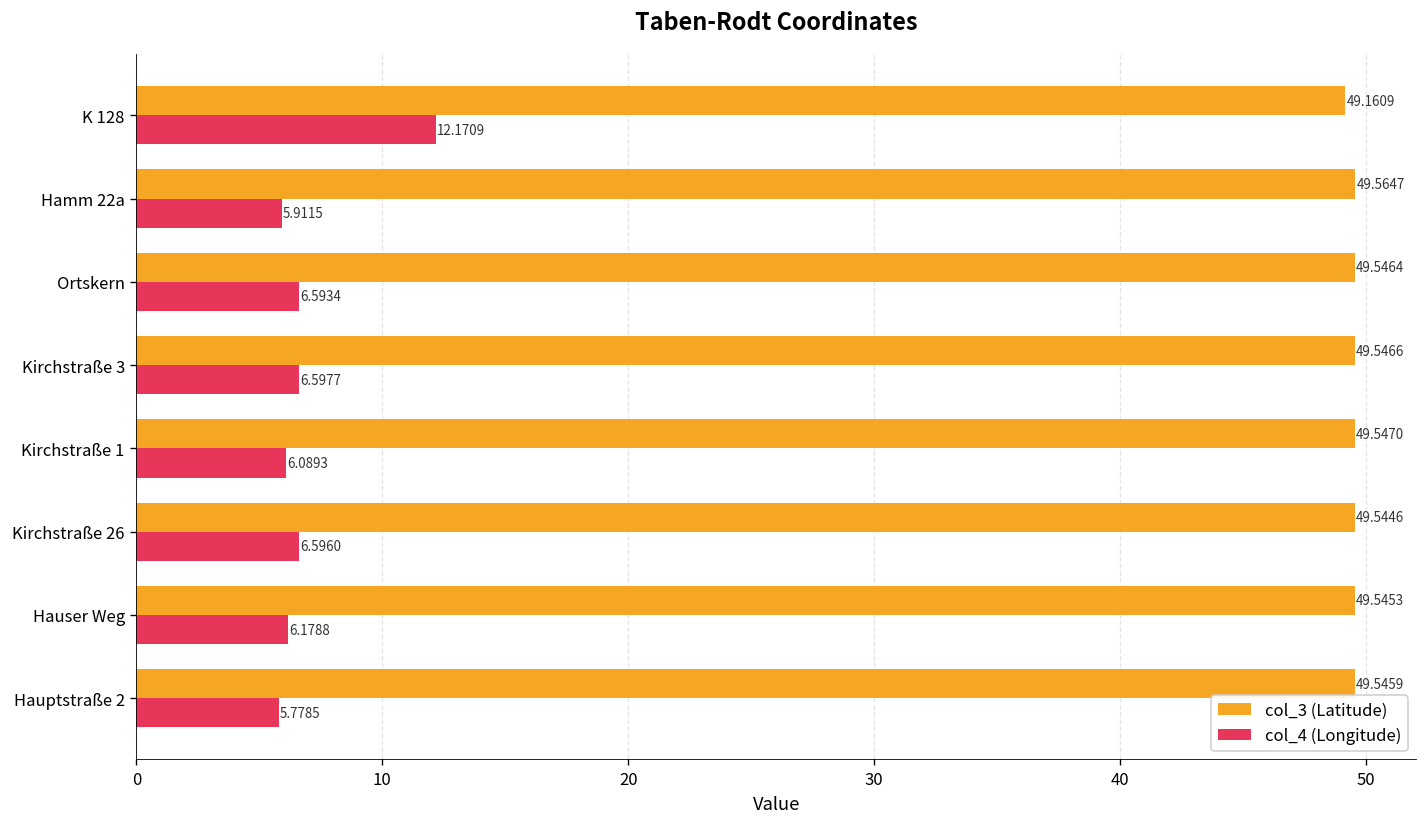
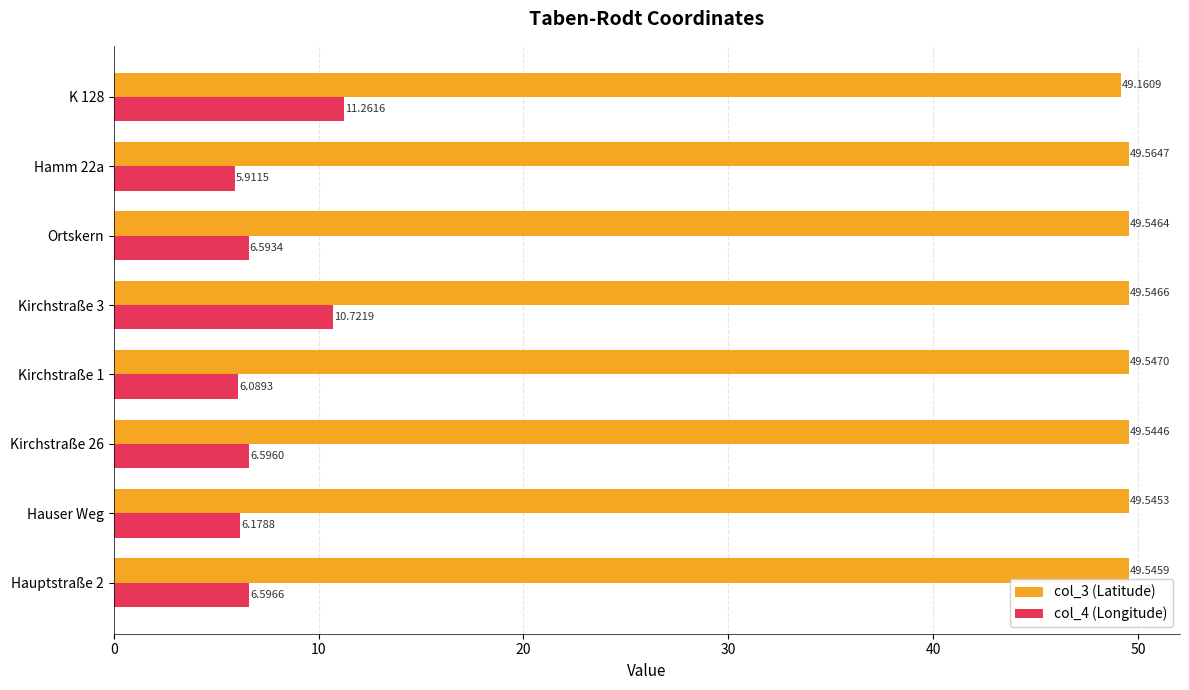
  {
    "col_3 (Latitude)": {
      "K 128": 49.1609,
      "Hamm 22a": 49.5647,
      "Ortskern": 49.5464,
      "Kirchstraße 3": 49.5466,
      "Kirchstraße 1": 49.5470,
      "Kirchstraße 26": 49.5446,
      "Hauser Weg": 49.5453,
      "Hauptstraße 2": 49.5459
    },
    "col_4 (Longitude)": {
-     "K 128": 12.1709,
+     "K 128": 11.2616,
      "Hamm 22a": 5.9115,
      "Ortskern": 6.5934,
-     "Kirchstraße 3": 6.5977,
+     "Kirchstraße 3": 10.7219,
      "Kirchstraße 1": 6.0893,
      "Kirchstraße 26": 6.5960,
      "Hauser Weg": 6.1788,
-     "Hauptstraße 2": 5.7785
+     "Hauptstraße 2": 6.5966
    }
  }
